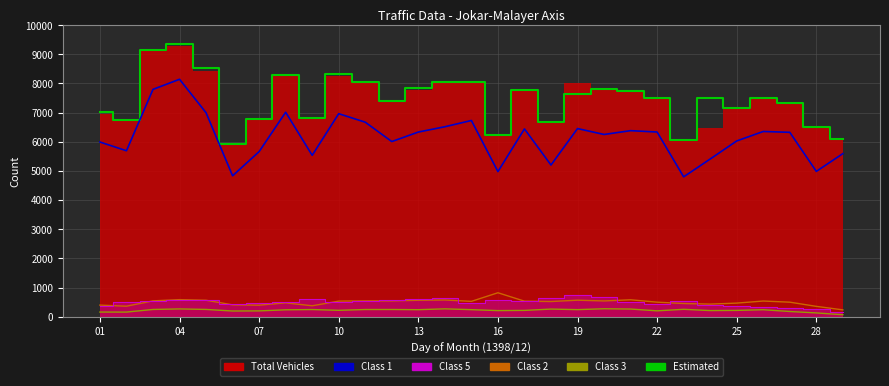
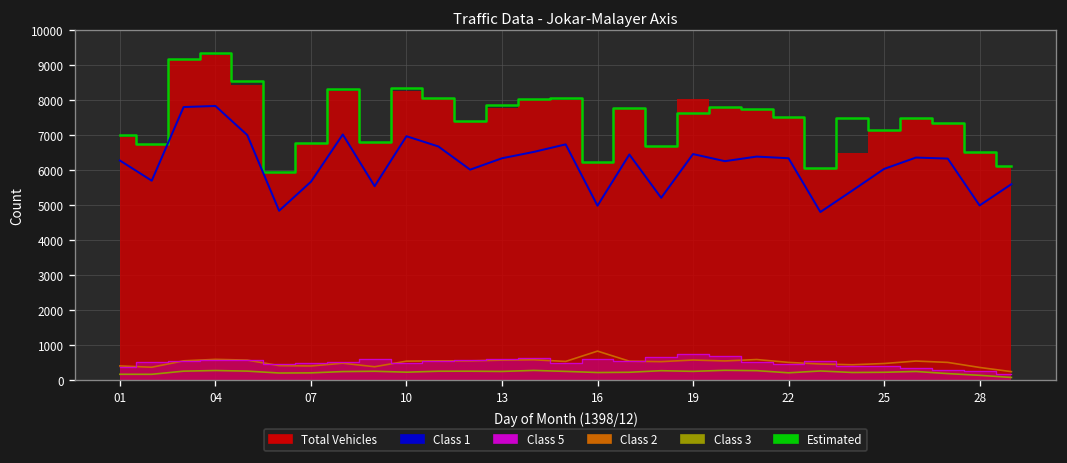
  {
    "Estimated": {
      "04": 9300,
      "07": 6800,
      "10": 8300,
      "13": 7800,
      "16": 6200,
      "19": 7600,
      "22": 7500,
      "25": 7200,
      "28": 6500
    },
    "Class 1": {
-     "01": 6000,
-     "04": 8100,
+     "01": 6300,
+     "04": 7800,
      "07": 5700,
      "10": 7000,
      "13": 6300,
      "16": 5000,
      "19": 6500,
      "22": 6300,
      "25": 6000,
      "28": 5000
    },
    "Class 2": {
      "16": 800,
      "19": 600,
      "28": 400
    },
    "Class 3": {
      "01": 200,
      "04": 300,
      "07": 200,
      "10": 200,
      "13": 200,
      "16": 200,
      "19": 200,
      "22": 200,
      "25": 200,
      "28": 100
    }
  }
